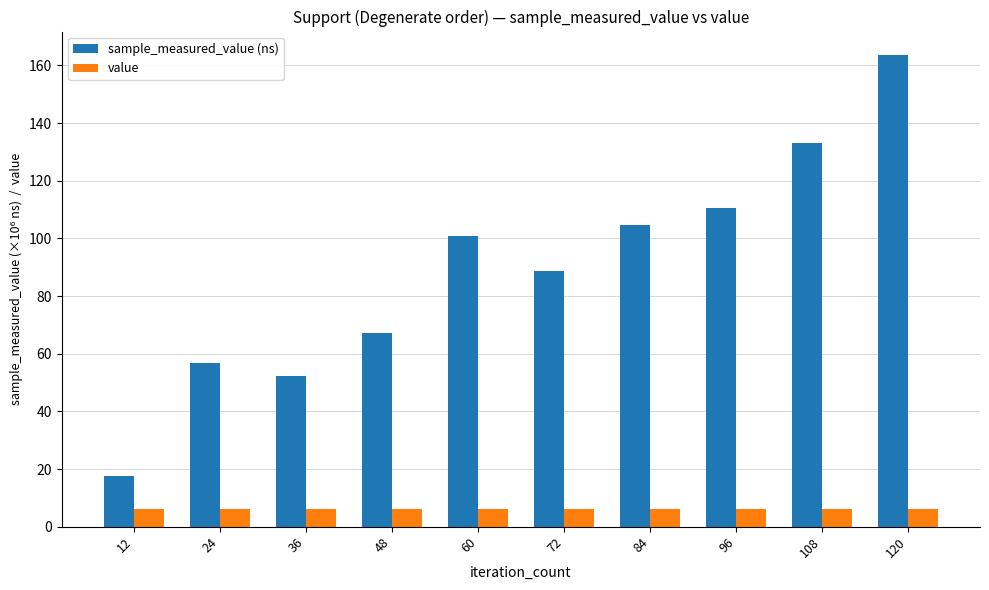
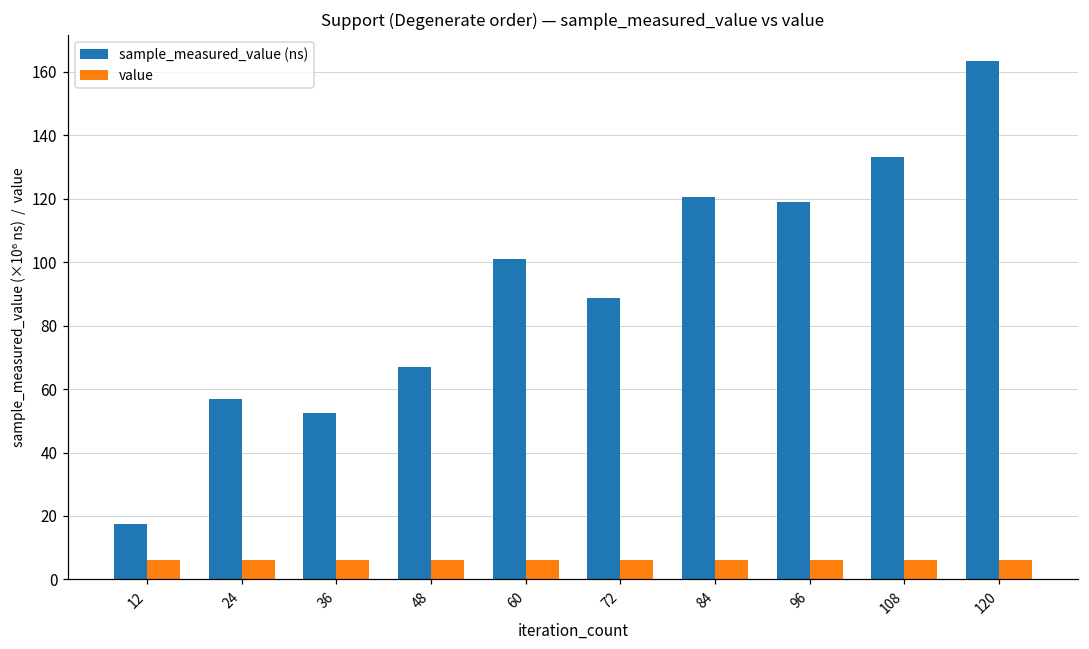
  {
    "sample_measured_value (ns)": {
      "12": 18,
      "24": 57,
      "36": 52,
      "48": 67,
      "60": 101,
      "72": 89,
-     "84": 104,
-     "96": 111,
+     "84": 121,
+     "96": 119,
      "108": 133,
      "120": 164
    },
    "value": {
      "12": 6,
      "24": 6,
      "36": 6,
      "48": 6,
      "60": 6,
      "72": 6,
      "84": 6,
      "96": 6,
      "108": 6,
      "120": 6
    }
  }
